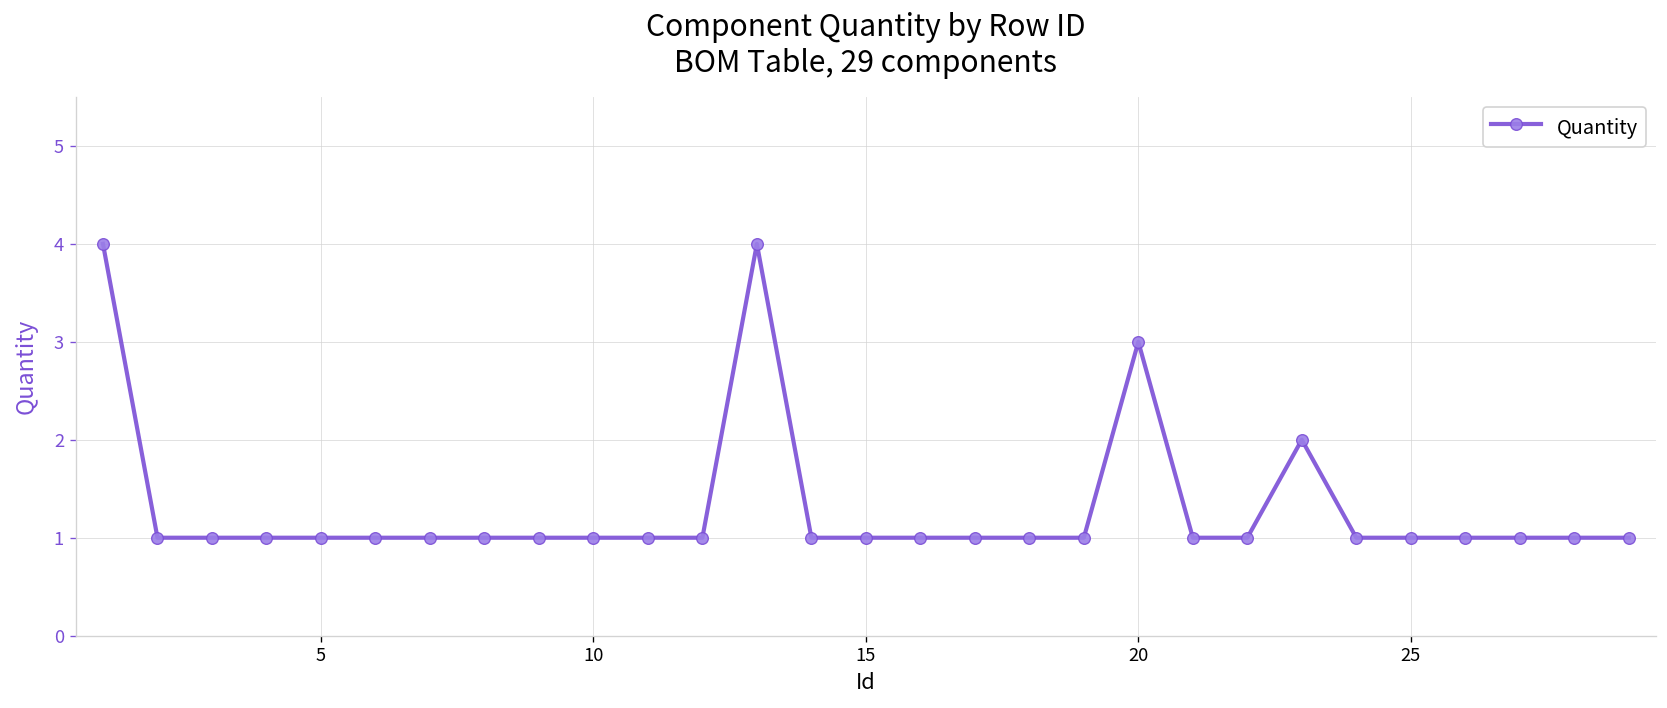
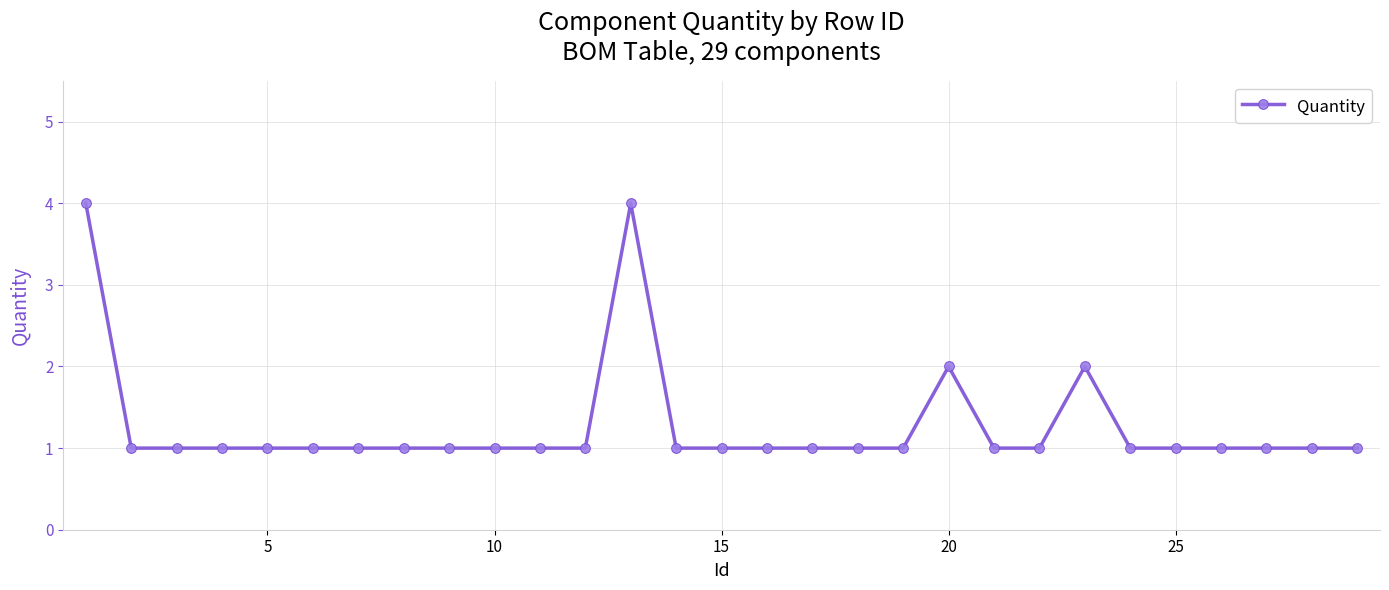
  {
    "5": 1,
    "10": 1,
    "15": 1,
-   "20": 3,
+   "20": 2,
    "25": 1
  }
